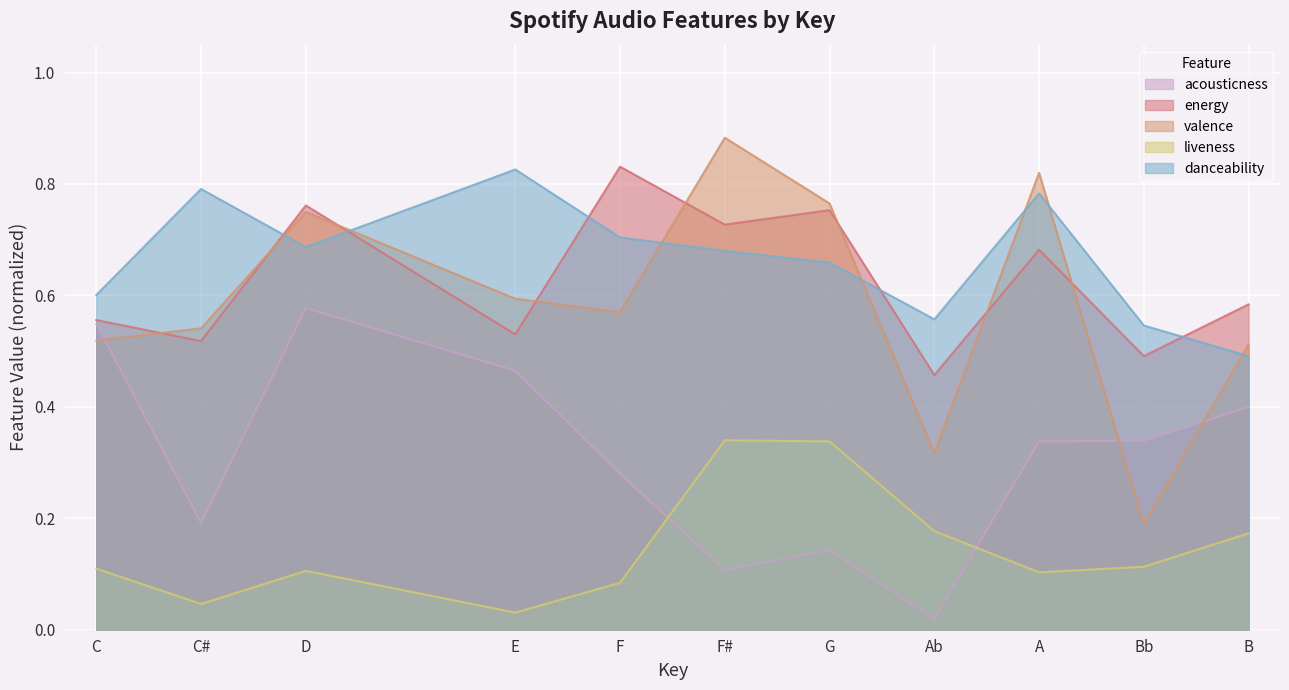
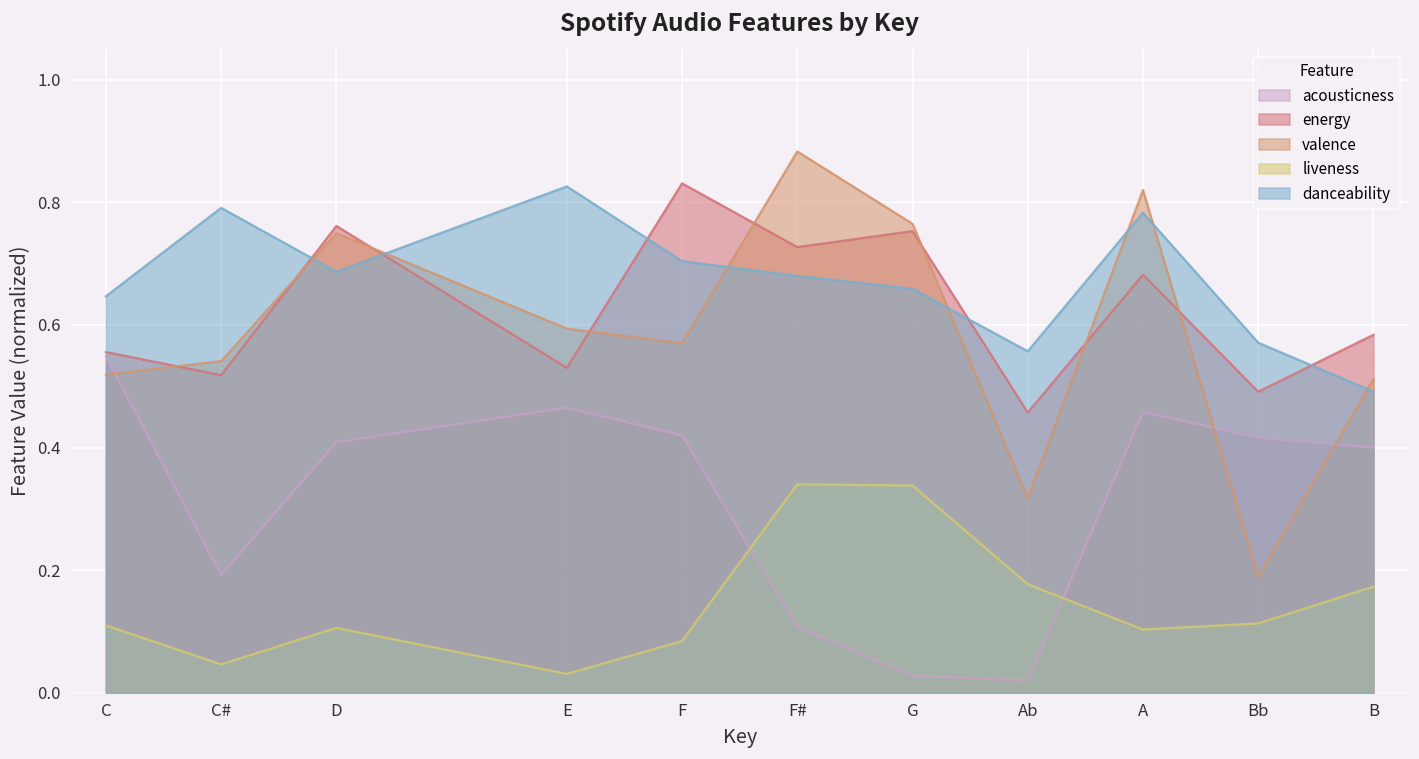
  {
    "acousticness": {
      "C": 0.55,
      "C#": 0.19,
-     "D": 0.58,
+     "D": 0.41,
      "E": 0.47,
-     "F": 0.28,
+     "F": 0.42,
      "F#": 0.11,
-     "G": 0.14,
+     "G": 0.03,
      "Ab": 0.02,
-     "A": 0.34,
-     "Bb": 0.34,
+     "A": 0.46,
+     "Bb": 0.42,
      "B": 0.40
    },
    "danceability": {
-     "C": 0.60,
+     "C": 0.65,
      "C#": 0.79,
      "D": 0.69,
      "E": 0.83,
      "F": 0.70,
      "F#": 0.68,
      "G": 0.66,
      "Ab": 0.56,
      "A": 0.78,
-     "Bb": 0.55,
+     "Bb": 0.57,
      "B": 0.49
    }
  }
